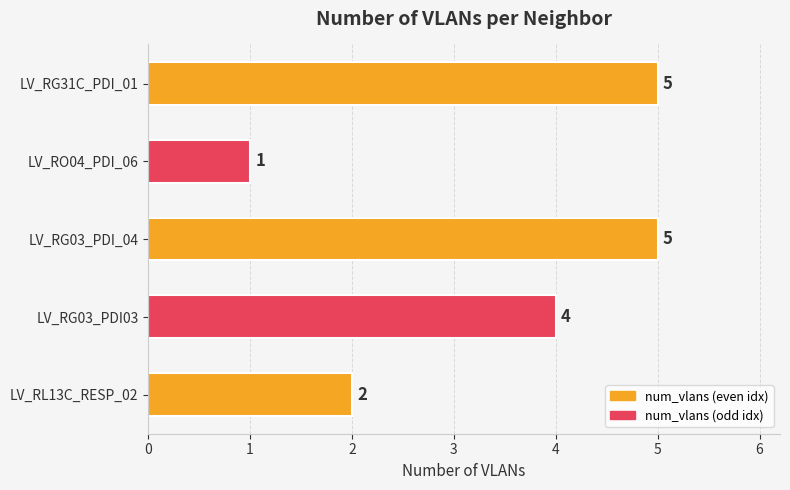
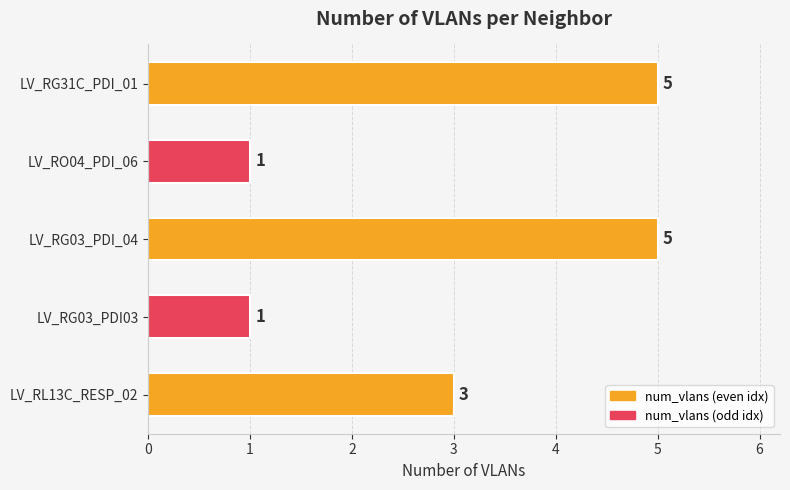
  {
    "LV_RG31C_PDI_01": 5,
    "LV_RO04_PDI_06": 1,
    "LV_RG03_PDI_04": 5,
-   "LV_RG03_PDI03": 4,
-   "LV_RL13C_RESP_02": 2
+   "LV_RG03_PDI03": 1,
+   "LV_RL13C_RESP_02": 3
  }
